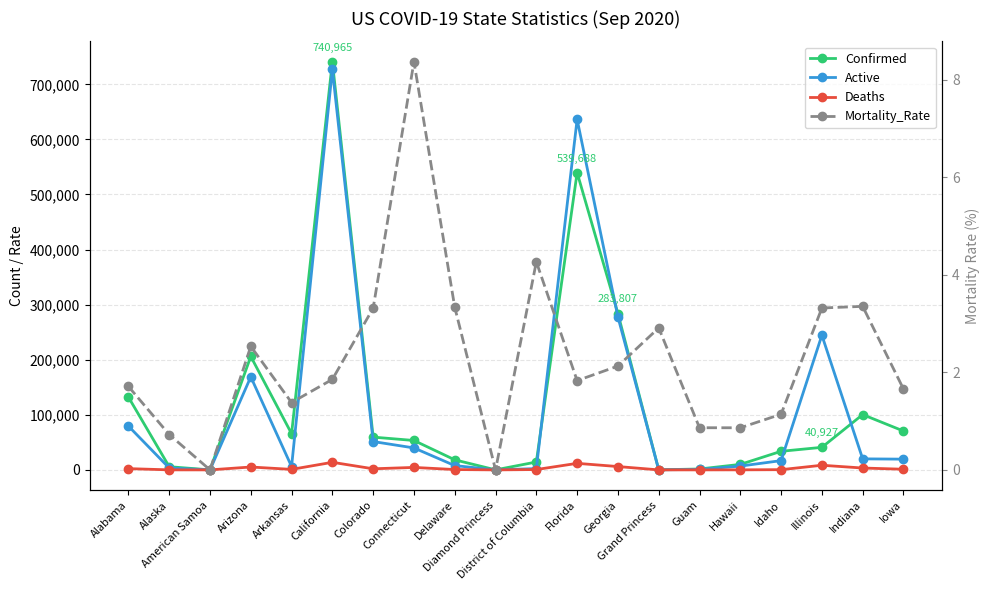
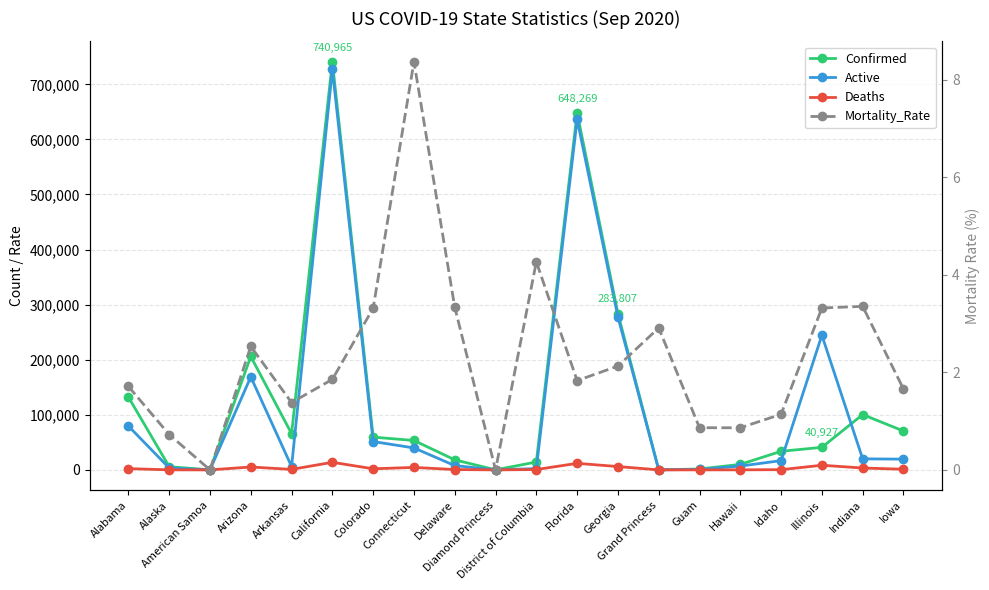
  {
    "Confirmed": {
      "California": "740,965",
-     "Florida": "539,688",
+     "Florida": "648,269",
      "Georgia": "283,807",
      "Illinois": "40,927"
    }
  }
